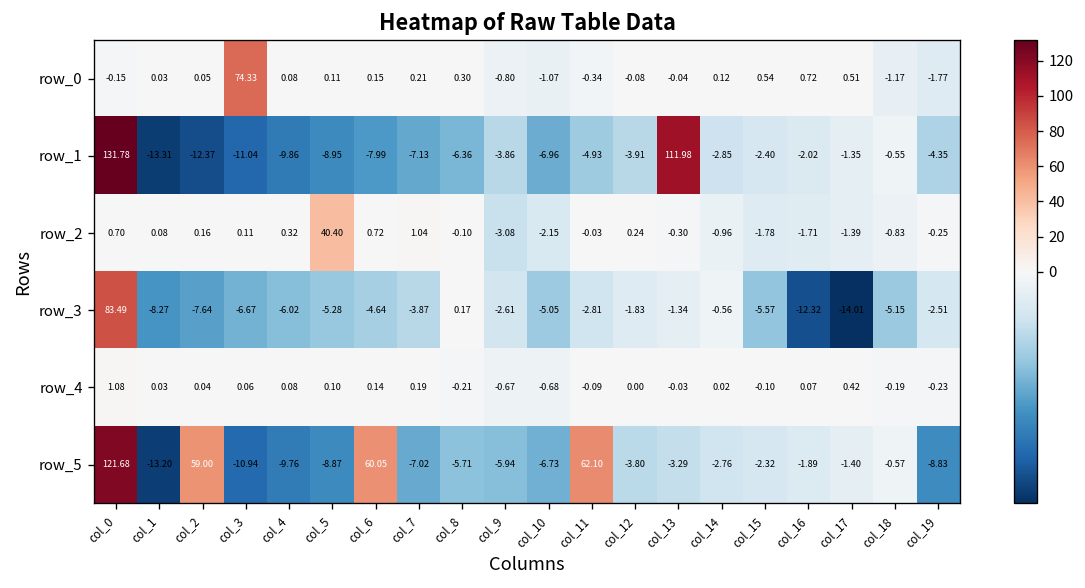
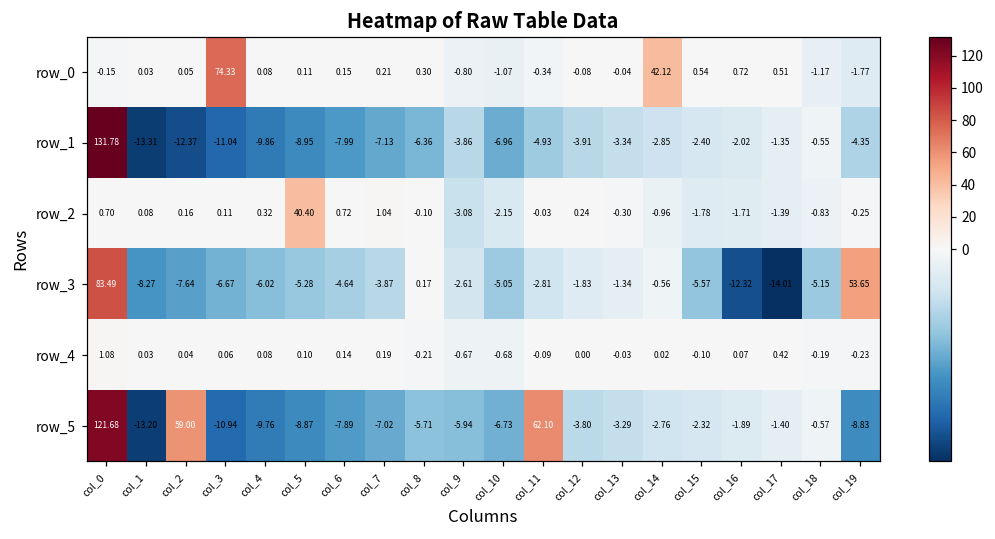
  {
    "row_0": {
      "col_0": -0.15,
      "col_1": 0.03,
      "col_2": 0.05,
      "col_3": 74.33,
      "col_4": 0.08,
      "col_5": 0.11,
      "col_6": 0.15,
      "col_7": 0.21,
      "col_8": 0.30,
      "col_9": -0.80,
      "col_10": -1.07,
      "col_11": -0.34,
      "col_12": -0.08,
      "col_13": -0.04,
-     "col_14": 0.12,
+     "col_14": 42.12,
      "col_15": 0.54,
      "col_16": 0.72,
      "col_17": 0.51,
      "col_18": -1.17,
      "col_19": -1.77
    },
    "row_1": {
      "col_0": 131.78,
      "col_1": -13.31,
      "col_2": -12.37,
      "col_3": -11.04,
      "col_4": -9.86,
      "col_5": -8.95,
      "col_6": -7.99,
      "col_7": -7.13,
      "col_8": -6.36,
      "col_9": -3.86,
      "col_10": -6.96,
      "col_11": -4.93,
      "col_12": -3.91,
-     "col_13": 111.98,
+     "col_13": -3.34,
      "col_14": -2.85,
      "col_15": -2.40,
      "col_16": -2.02,
      "col_17": -1.35,
      "col_18": -0.55,
      "col_19": -4.35
    },
    "row_2": {
      "col_0": 0.70,
      "col_1": 0.08,
      "col_2": 0.16,
      "col_3": 0.11,
      "col_4": 0.32,
      "col_5": 40.40,
      "col_6": 0.72,
      "col_7": 1.04,
      "col_8": -0.10,
      "col_9": -3.08,
      "col_10": -2.15,
      "col_11": -0.03,
      "col_12": 0.24,
      "col_13": -0.30,
      "col_14": -0.96,
      "col_15": -1.78,
      "col_16": -1.71,
      "col_17": -1.39,
      "col_18": -0.83,
      "col_19": -0.25
    },
    "row_3": {
      "col_0": 83.49,
      "col_1": -8.27,
      "col_2": -7.64,
      "col_3": -6.67,
      "col_4": -6.02,
      "col_5": -5.28,
      "col_6": -4.64,
      "col_7": -3.87,
      "col_8": 0.17,
      "col_9": -2.61,
      "col_10": -5.05,
      "col_11": -2.81,
      "col_12": -1.83,
      "col_13": -1.34,
      "col_14": -0.56,
      "col_15": -5.57,
      "col_16": -12.32,
      "col_17": -14.01,
      "col_18": -5.15,
-     "col_19": -2.51
+     "col_19": 53.65
    },
    "row_4": {
      "col_0": 1.08,
      "col_1": 0.03,
      "col_2": 0.04,
      "col_3": 0.06,
      "col_4": 0.08,
      "col_5": 0.10,
      "col_6": 0.14,
      "col_7": 0.19,
      "col_8": -0.21,
      "col_9": -0.67,
      "col_10": -0.68,
      "col_11": -0.09,
      "col_12": 0.00,
      "col_13": -0.03,
      "col_14": 0.02,
      "col_15": -0.10,
      "col_16": 0.07,
      "col_17": 0.42,
      "col_18": -0.19,
      "col_19": -0.23
    },
    "row_5": {
      "col_0": 121.68,
      "col_1": -13.20,
      "col_2": 59.00,
      "col_3": -10.94,
      "col_4": -9.76,
      "col_5": -8.87,
-     "col_6": 60.05,
+     "col_6": -7.89,
      "col_7": -7.02,
      "col_8": -5.71,
      "col_9": -5.94,
      "col_10": -6.73,
      "col_11": 62.10,
      "col_12": -3.80,
      "col_13": -3.29,
      "col_14": -2.76,
      "col_15": -2.32,
      "col_16": -1.89,
      "col_17": -1.40,
      "col_18": -0.57,
      "col_19": -8.83
    }
  }
